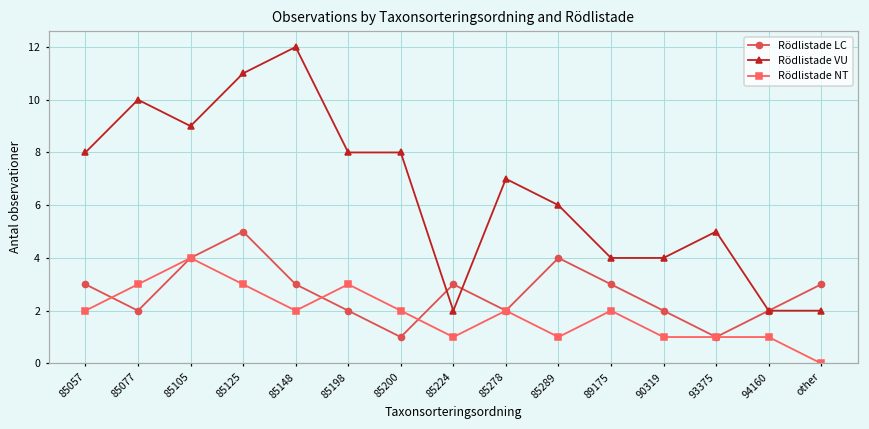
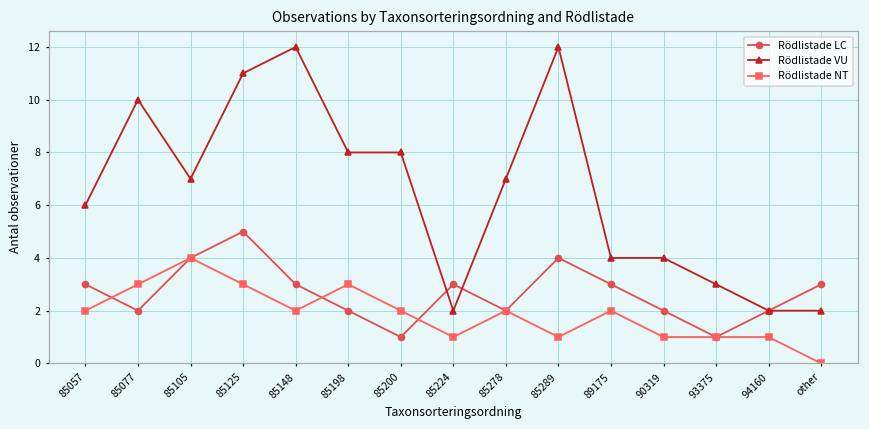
  {
    "Rödlistade VU": {
-     "85057": 8,
+     "85057": 6,
      "85077": 10,
-     "85105": 9,
+     "85105": 7,
      "85125": 11,
      "85148": 12,
      "85198": 8,
      "85200": 8,
      "85224": 2,
      "85278": 7,
-     "85289": 6,
+     "85289": 12,
      "89175": 4,
      "90319": 4,
-     "93375": 5,
+     "93375": 3,
      "other": 2
    }
  }
